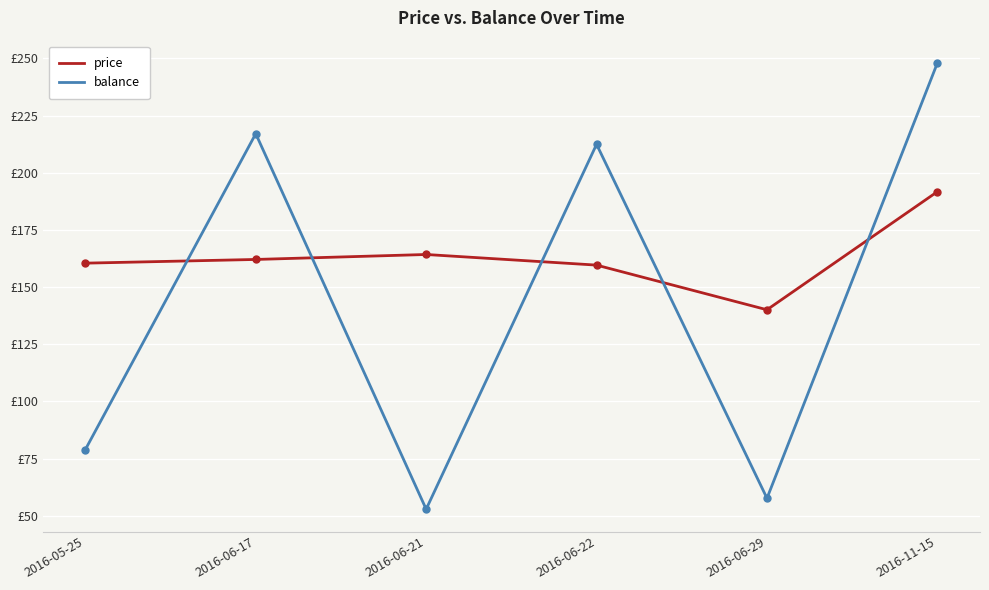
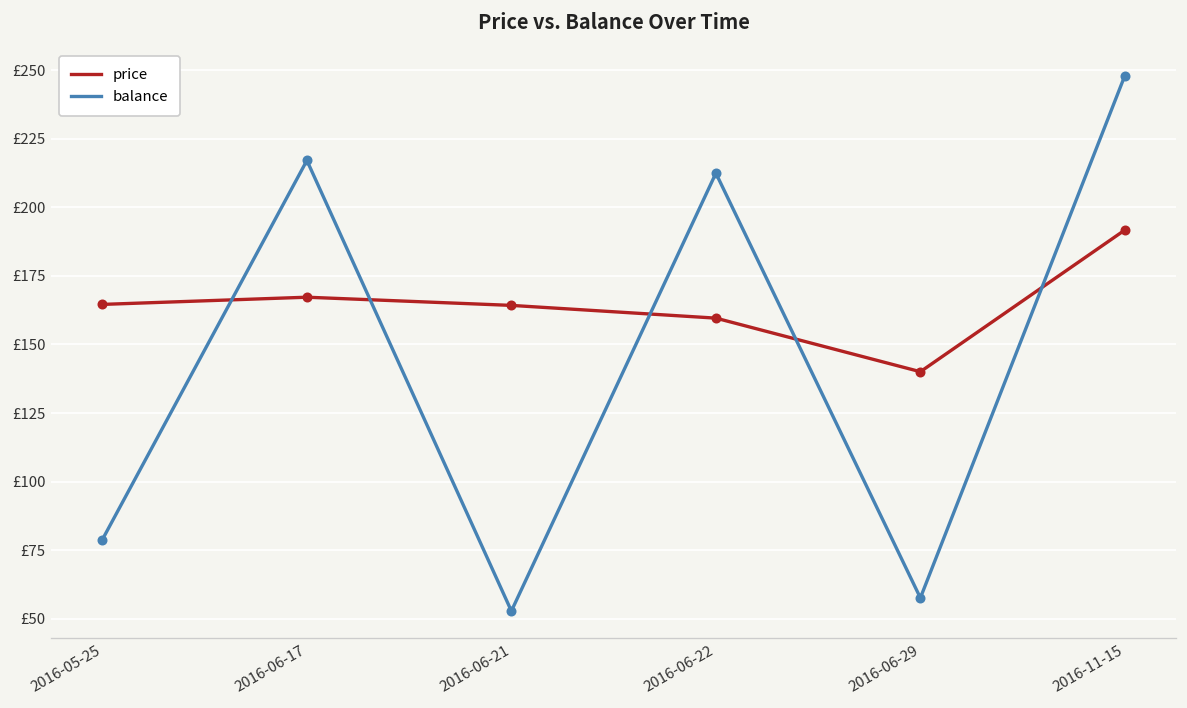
  {
    "price": {
-     "2016-05-25": "£160",
-     "2016-06-17": "£162",
+     "2016-05-25": "£165",
+     "2016-06-17": "£167",
      "2016-06-21": "£164",
      "2016-06-22": "£160",
      "2016-06-29": "£140",
      "2016-11-15": "£192"
    },
    "balance": {
      "2016-05-25": "£79",
      "2016-06-17": "£217",
      "2016-06-21": "£53",
      "2016-06-22": "£212",
      "2016-06-29": "£58",
      "2016-11-15": "£248"
    }
  }
